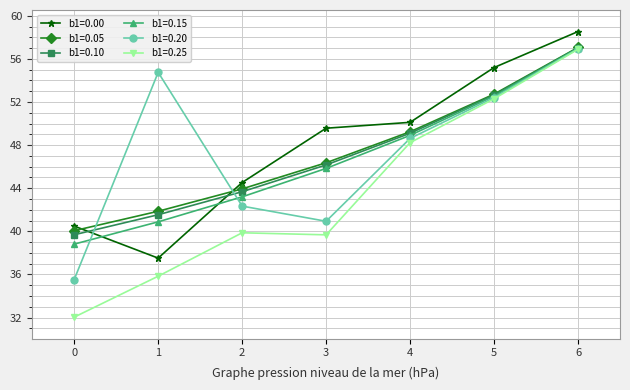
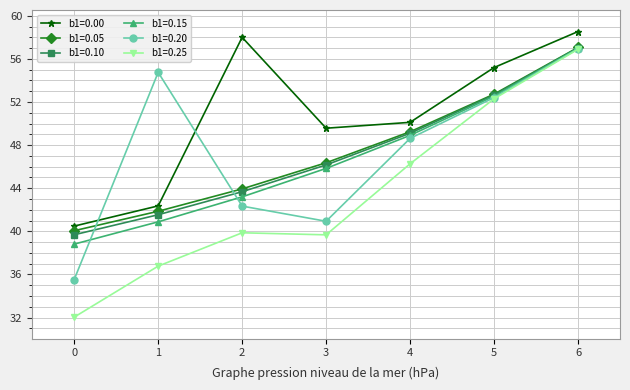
  {
    "b1=0.00": {
      "0": 40.5,
-     "1": 37.5,
-     "2": 44.5,
+     "1": 42.4,
+     "2": 58.0,
      "3": 49.6,
      "4": 50.1,
      "5": 55.2,
      "6": 58.5
    },
    "b1=0.20": {
      "0": 35.5,
      "1": 54.8,
      "2": 42.3,
      "3": 40.9,
      "4": 48.6
    },
    "b1=0.25": {
      "0": 32.0,
-     "1": 35.8,
+     "1": 36.8,
      "2": 39.9,
      "3": 39.7,
-     "4": 48.2
+     "4": 46.3
    }
  }
